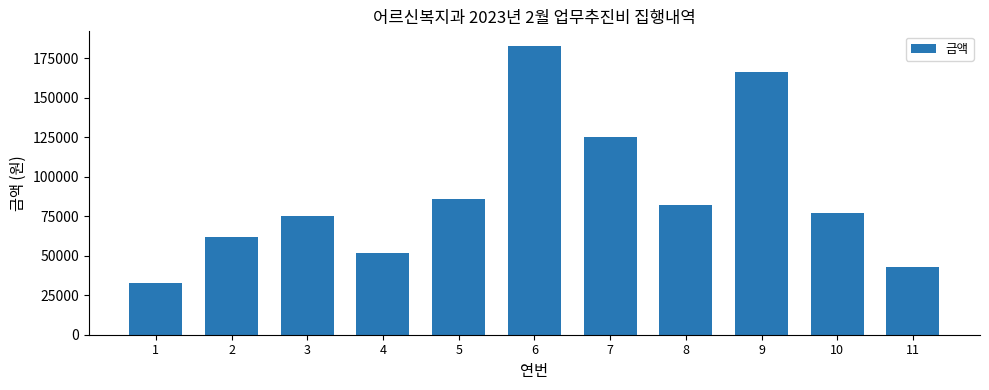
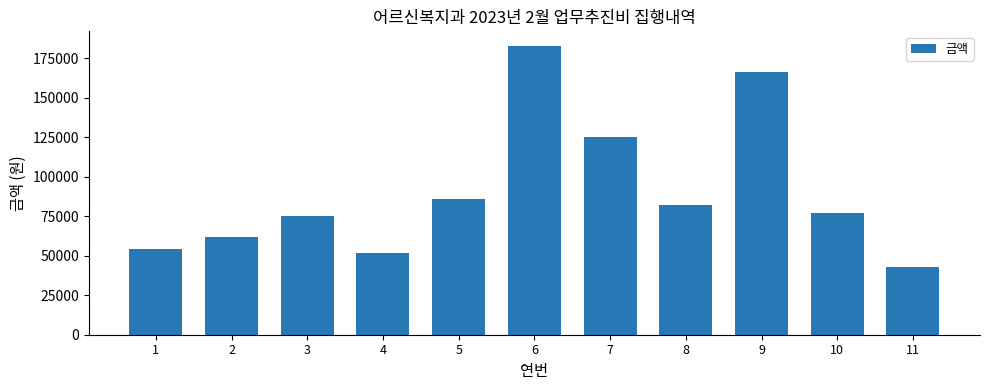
  {
-   "1": 33000,
+   "1": 54000,
    "2": 62000,
    "3": 75000,
    "4": 52000,
    "5": 86000,
    "6": 183000,
    "7": 125000,
    "8": 82000,
    "9": 167000,
    "10": 77000,
    "11": 43000
  }
